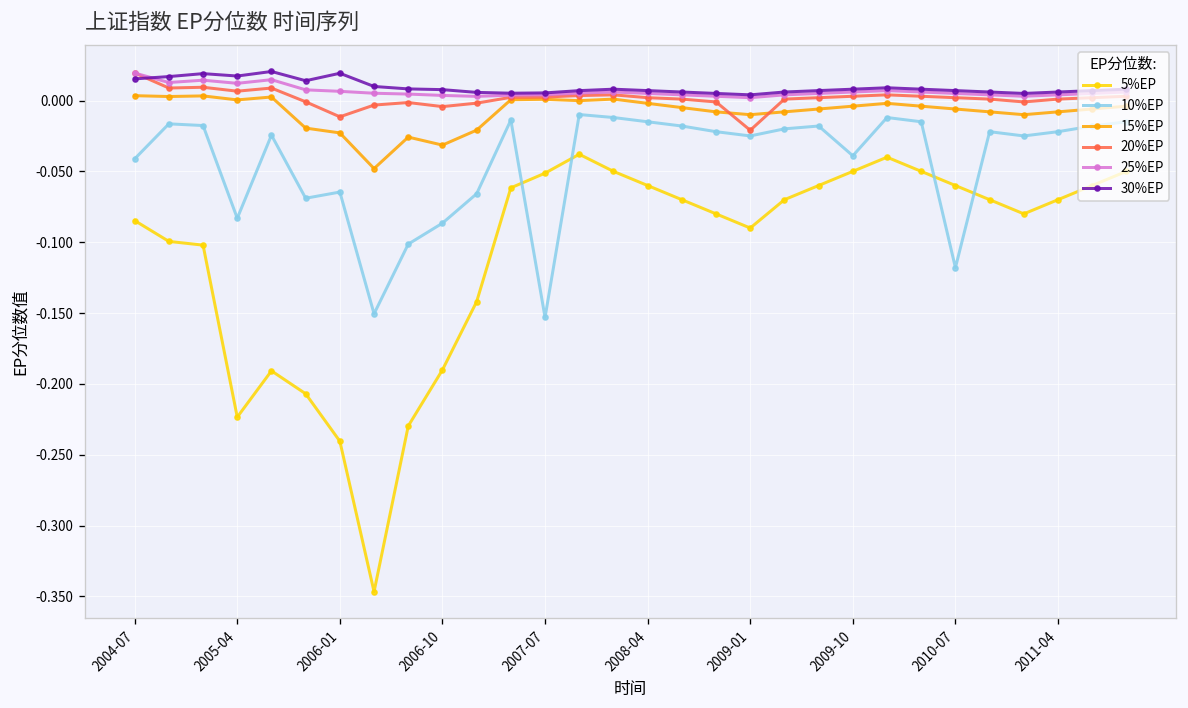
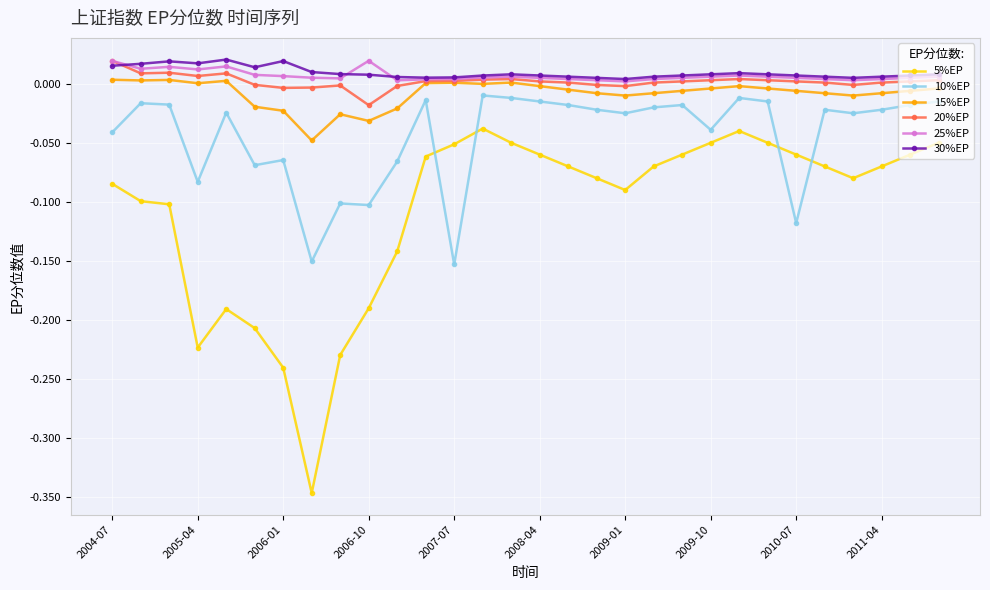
  {
    "10%EP": {
      "2004-07": -0.041,
      "2005-04": -0.083,
      "2006-01": -0.065,
-     "2006-10": -0.087,
+     "2006-10": -0.103,
      "2007-07": -0.153,
      "2008-04": -0.015,
      "2009-01": -0.025,
      "2009-10": -0.039,
      "2010-07": -0.118,
      "2011-04": -0.022
    },
    "20%EP": {
      "2005-04": 0.007,
-     "2006-01": -0.011,
-     "2006-10": -0.004,
+     "2006-01": -0.003,
+     "2006-10": -0.018,
      "2008-04": 0.002,
-     "2009-01": -0.021,
+     "2009-01": -0.002,
      "2009-10": 0.003,
      "2010-07": 0.002,
      "2011-04": 0.001
    },
    "25%EP": {
      "2005-04": 0.012,
      "2006-01": 0.006,
-     "2006-10": 0.004
+     "2006-10": 0.019
    },
    "30%EP": {
      "2004-07": 0.015,
      "2005-04": 0.017,
      "2006-01": 0.019,
      "2006-10": 0.008
    }
  }
